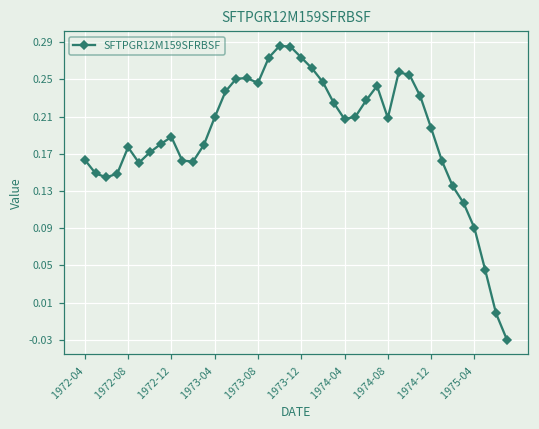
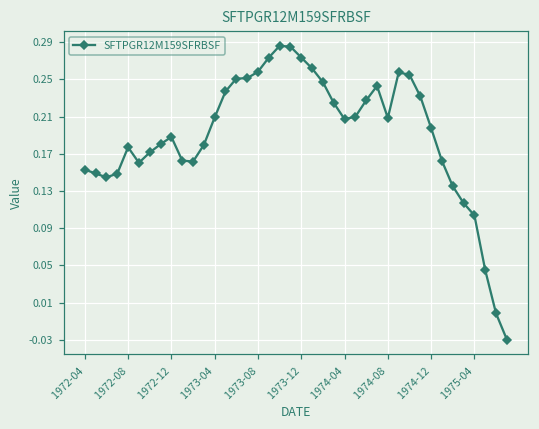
  {
-   "1972-04": 0.16,
+   "1972-04": 0.15,
    "1972-08": 0.18,
    "1972-12": 0.19,
    "1973-04": 0.21,
-   "1973-08": 0.25,
+   "1973-08": 0.26,
    "1973-12": 0.27,
    "1974-04": 0.21,
    "1974-08": 0.21,
    "1974-12": 0.20,
-   "1975-04": 0.09
+   "1975-04": 0.10
  }
